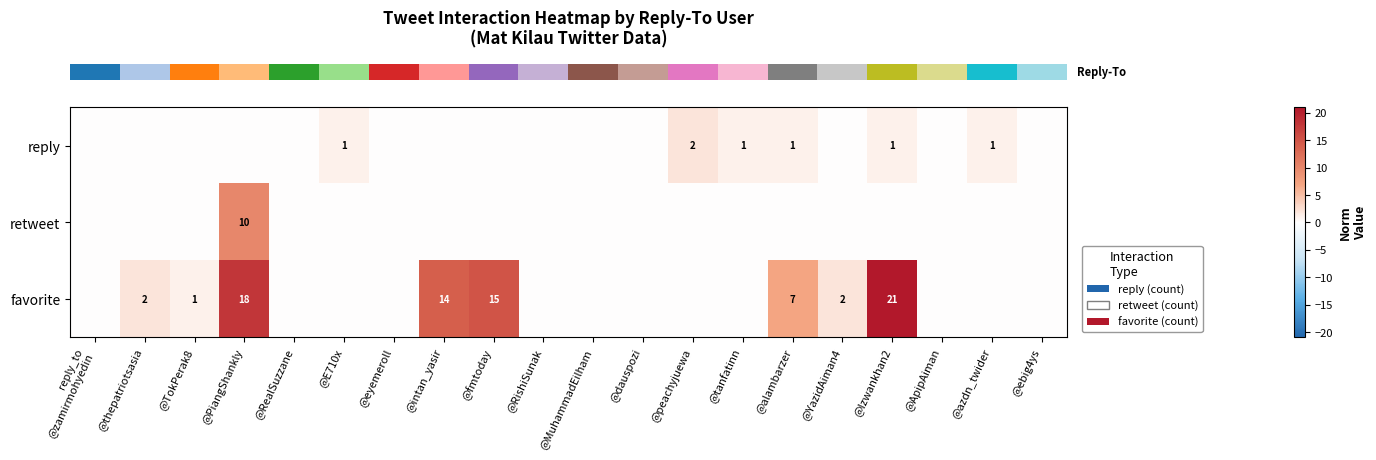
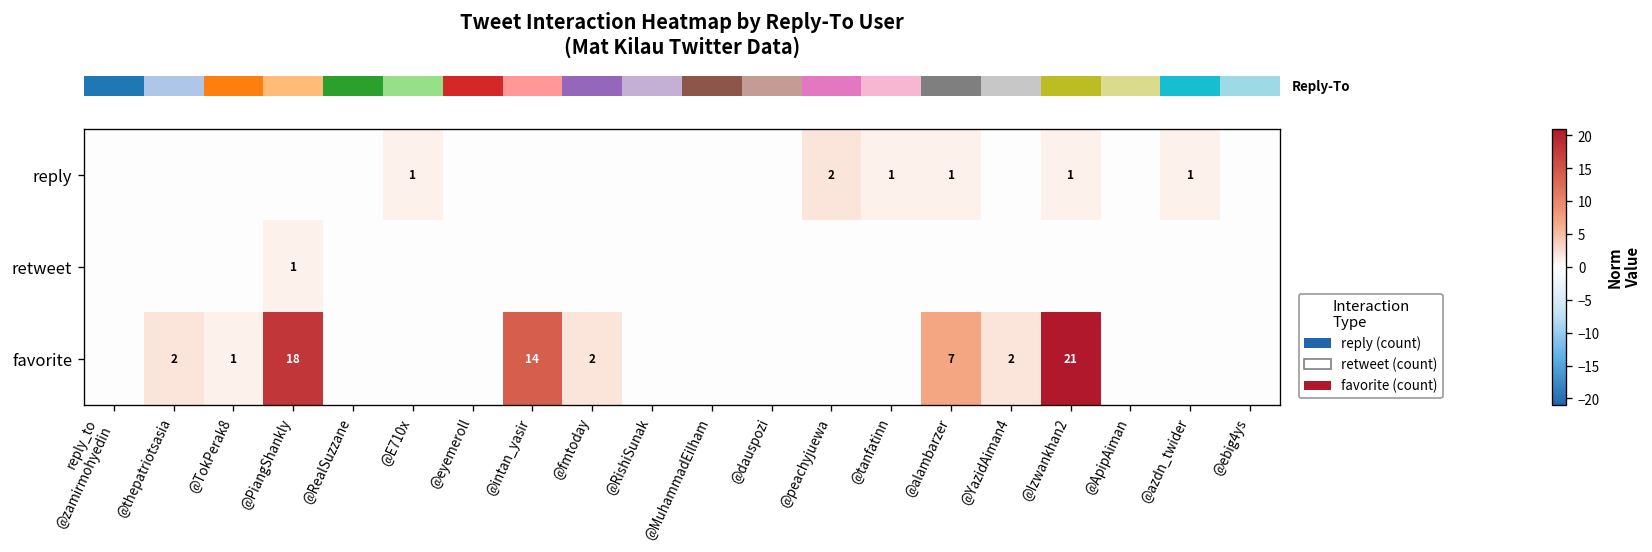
  {
    "reply": {
      "@E710x": 1,
      "@peachyjuewa": 2,
      "@tanfatinn": 1,
      "@alambarzer": 1,
      "@Izwankhan2": 1,
      "@azdn_twider": 1
    },
    "retweet": {
-     "@PiangShankly": 10
+     "@PiangShankly": 1
    },
    "favorite": {
      "@thepatriotsasia": 2,
      "@TokPerak8": 1,
      "@PiangShankly": 18,
      "@intan_yasir": 14,
-     "@fmtoday": 15,
+     "@fmtoday": 2,
      "@alambarzer": 7,
      "@YazidAiman4": 2,
      "@Izwankhan2": 21
    }
  }
